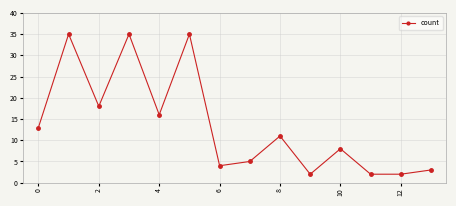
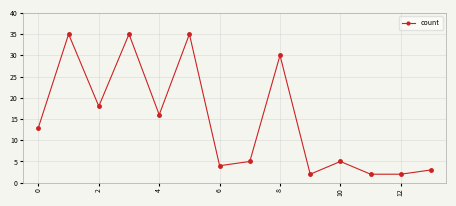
  {
    "0": 13,
    "2": 18,
    "4": 16,
    "6": 4,
-   "8": 11,
-   "10": 8,
+   "8": 30,
+   "10": 5,
    "12": 2
  }
